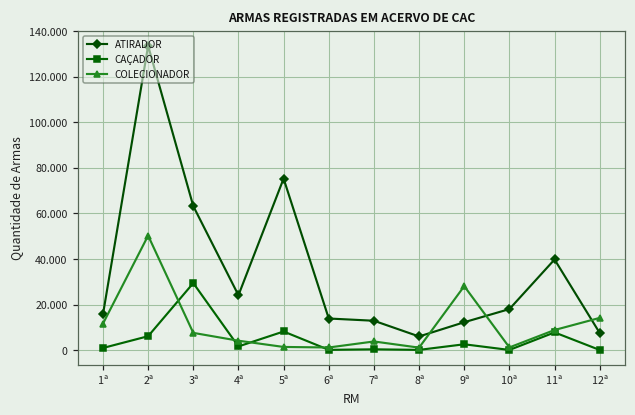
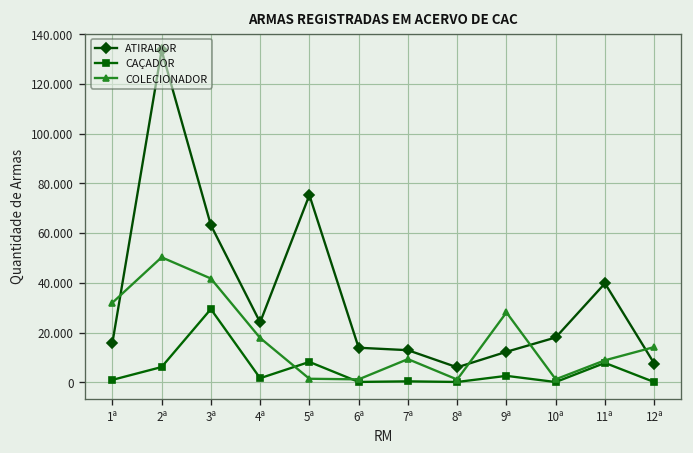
  {
    "COLECIONADOR": {
-     "1ª": 12,
+     "1ª": 32,
      "2ª": 50,
-     "3ª": 8,
-     "4ª": 4,
+     "3ª": 42,
+     "4ª": 18,
      "5ª": 1,
-     "7ª": 4,
+     "7ª": 9,
      "9ª": 28,
      "12ª": 14
    }
  }
